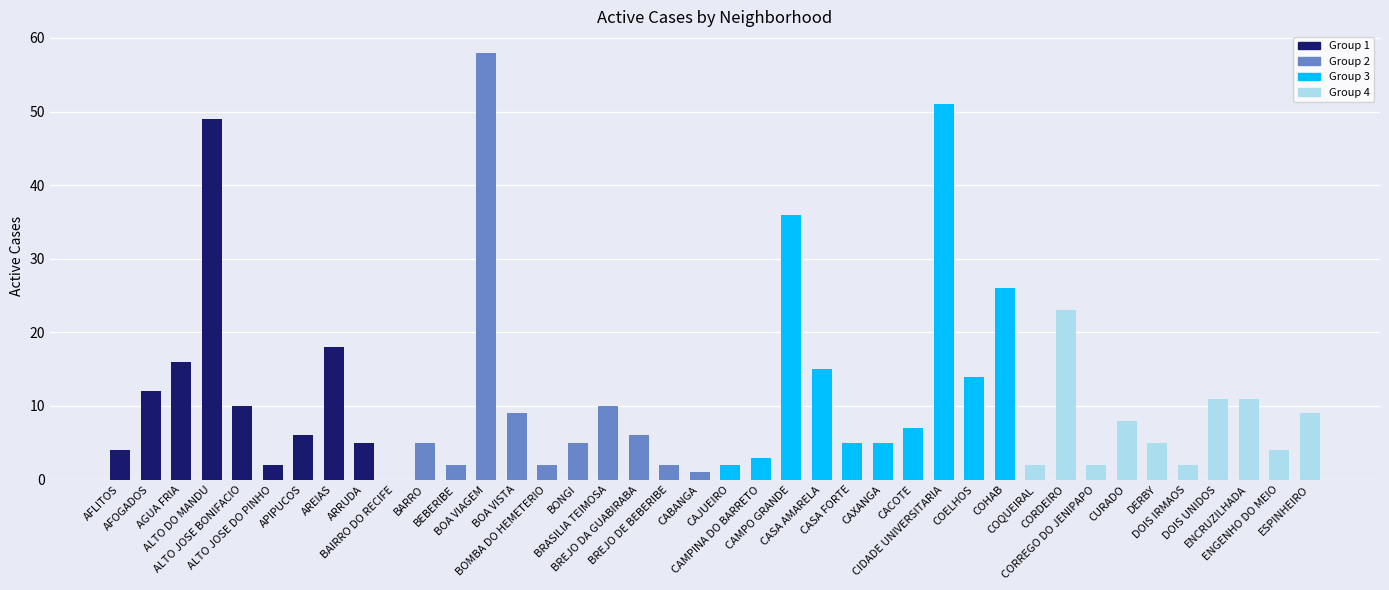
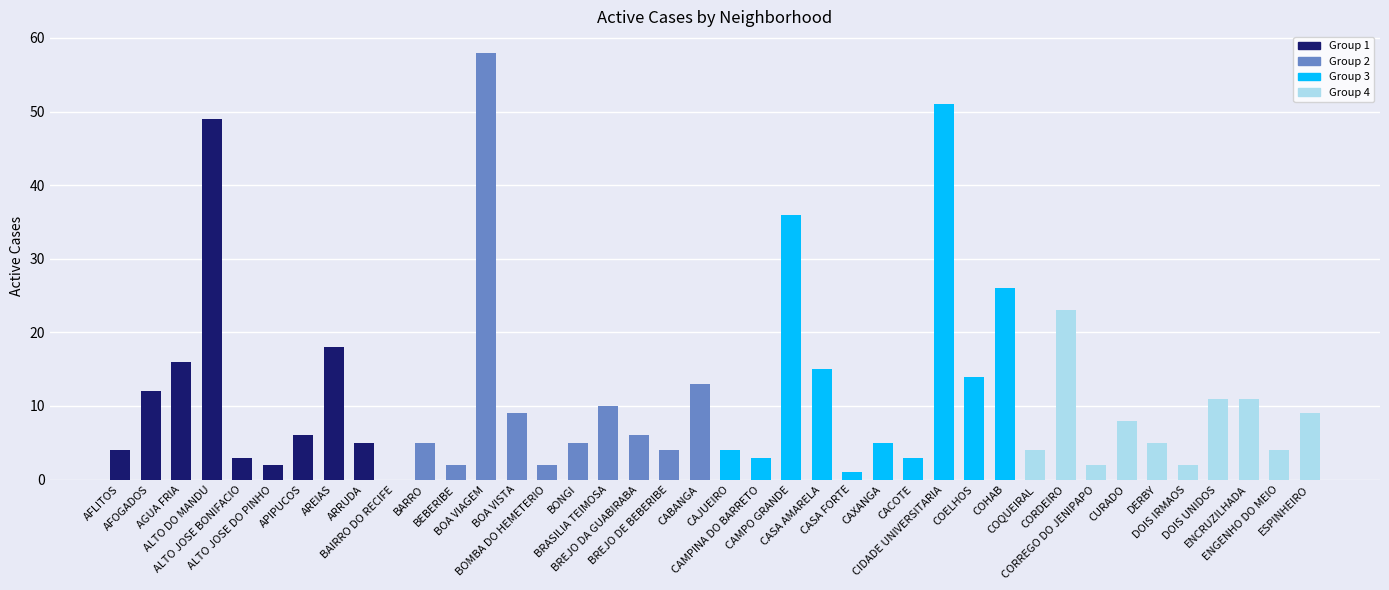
  {
    "AFLITOS": 4,
    "AFOGADOS": 12,
    "AGUA FRIA": 16,
    "ALTO DO MANDU": 49,
-   "ALTO JOSE BONIFACIO": 10,
+   "ALTO JOSE BONIFACIO": 3,
    "ALTO JOSE DO PINHO": 2,
    "APIPUCOS": 6,
    "AREIAS": 18,
    "ARRUDA": 5,
    "BAIRRO DO RECIFE": 0,
    "BARRO": 5,
    "BEBERIBE": 2,
    "BOA VIAGEM": 58,
    "BOA VISTA": 9,
    "BOMBA DO HEMETERIO": 2,
    "BONGI": 5,
    "BRASILIA TEIMOSA": 10,
    "BREJO DA GUABIRABA": 6,
-   "BREJO DE BEBERIBE": 2,
-   "CABANGA": 1,
-   "CAJUEIRO": 2,
+   "BREJO DE BEBERIBE": 4,
+   "CABANGA": 13,
+   "CAJUEIRO": 4,
    "CAMPINA DO BARRETO": 3,
    "CAMPO GRANDE": 36,
    "CASA AMARELA": 15,
-   "CASA FORTE": 5,
+   "CASA FORTE": 1,
    "CAXANGA": 5,
-   "CACOTE": 7,
+   "CACOTE": 3,
    "CIDADE UNIVERSITARIA": 51,
    "COELHOS": 14,
    "COHAB": 26,
-   "COQUEIRAL": 2,
+   "COQUEIRAL": 4,
    "CORDEIRO": 23,
    "CORREGO DO JENIPAPO": 2,
    "CURADO": 8,
    "DERBY": 5,
    "DOIS IRMAOS": 2,
    "DOIS UNIDOS": 11,
    "ENCRUZILHADA": 11,
    "ENGENHO DO MEIO": 4,
    "ESPINHEIRO": 9
  }
